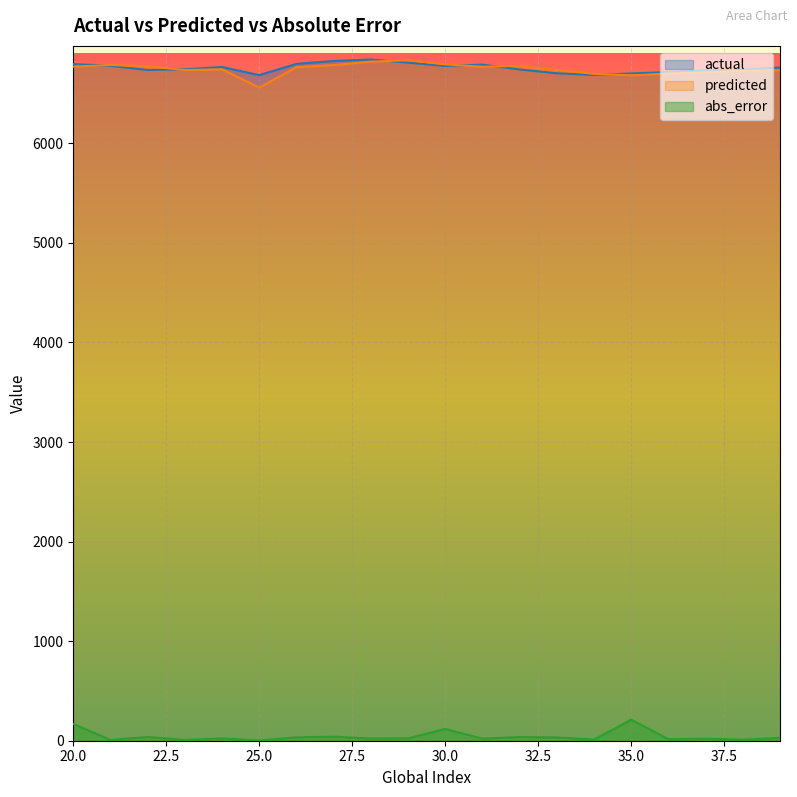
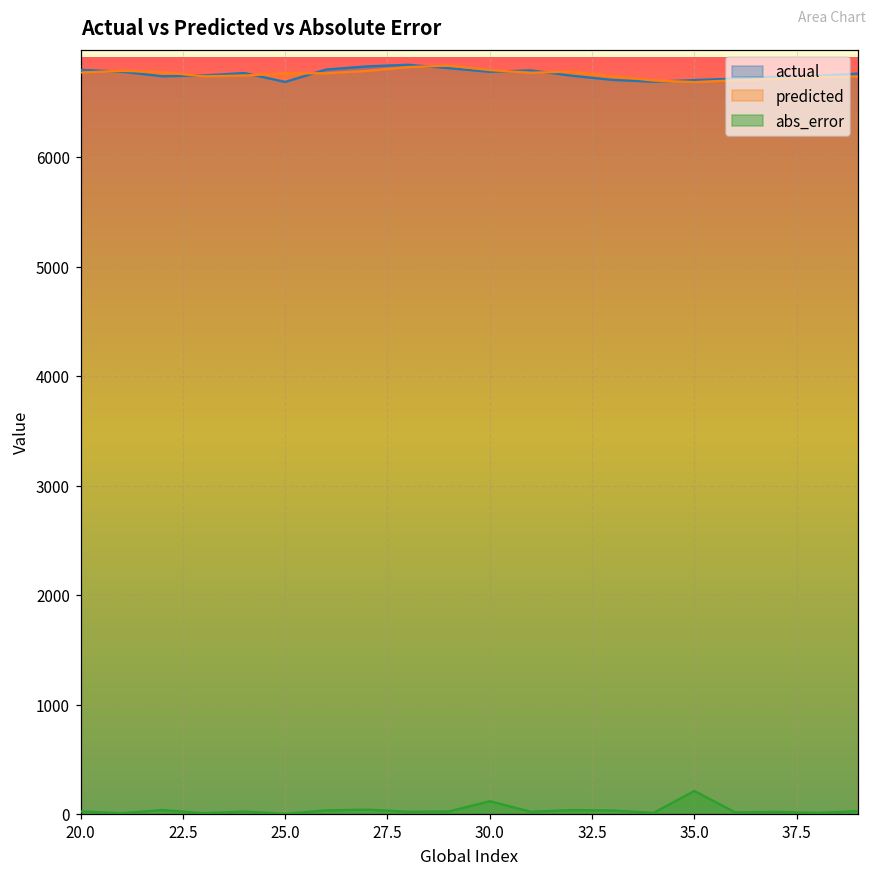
  {
    "actual": {
      "25.0": 6700
    },
    "predicted": {
-     "25.0": 6600
+     "25.0": 6800
    },
    "abs_error": {
-     "20.0": 200,
+     "20.0": 0,
      "25.0": 0,
      "30.0": 100,
      "35.0": 200
    }
  }
